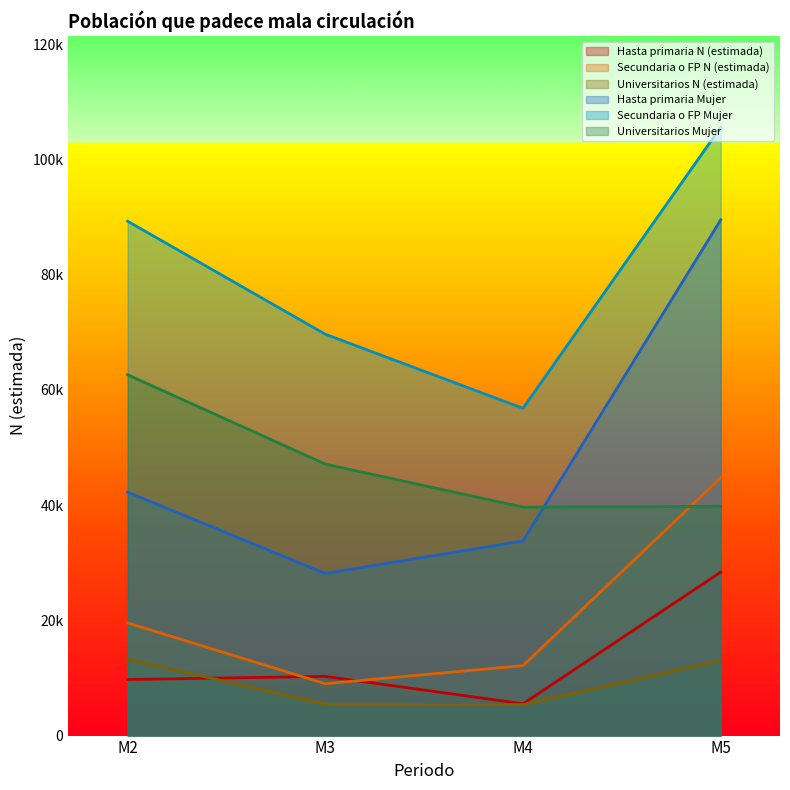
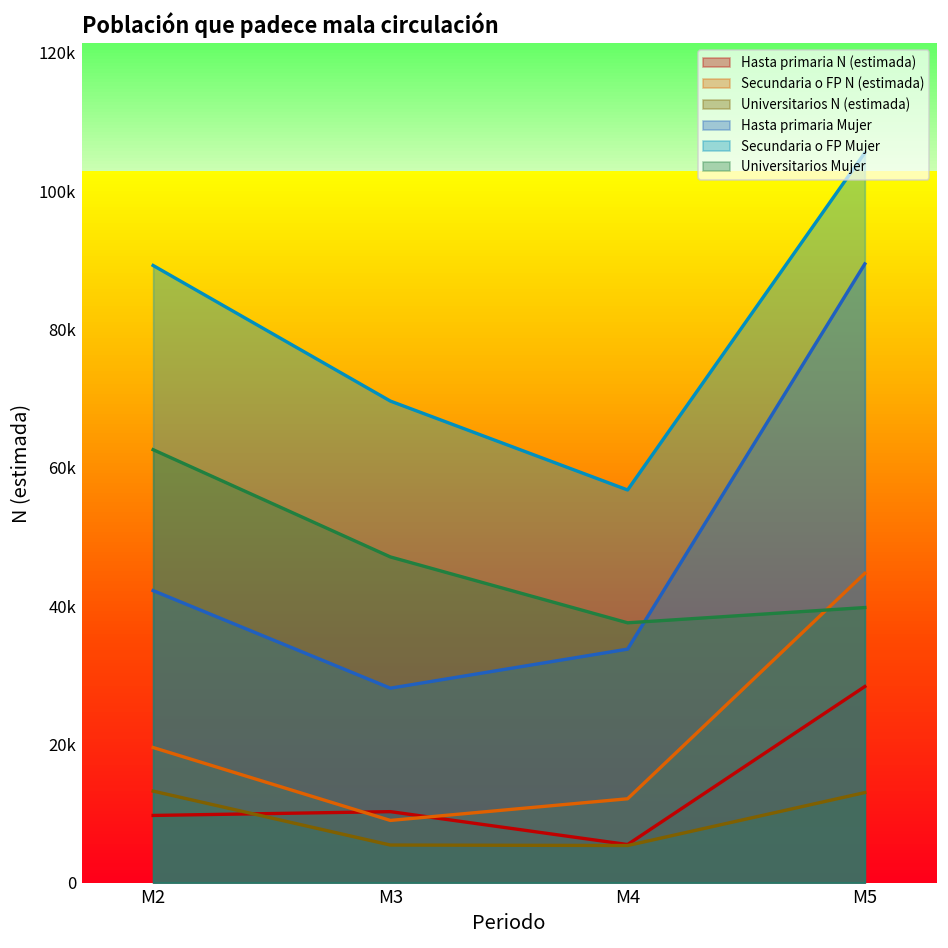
  {
    "Universitarios Mujer": {
      "M2": 63000,
      "M3": 47000,
-     "M4": 40000,
+     "M4": 38000,
      "M5": 40000
    }
  }
